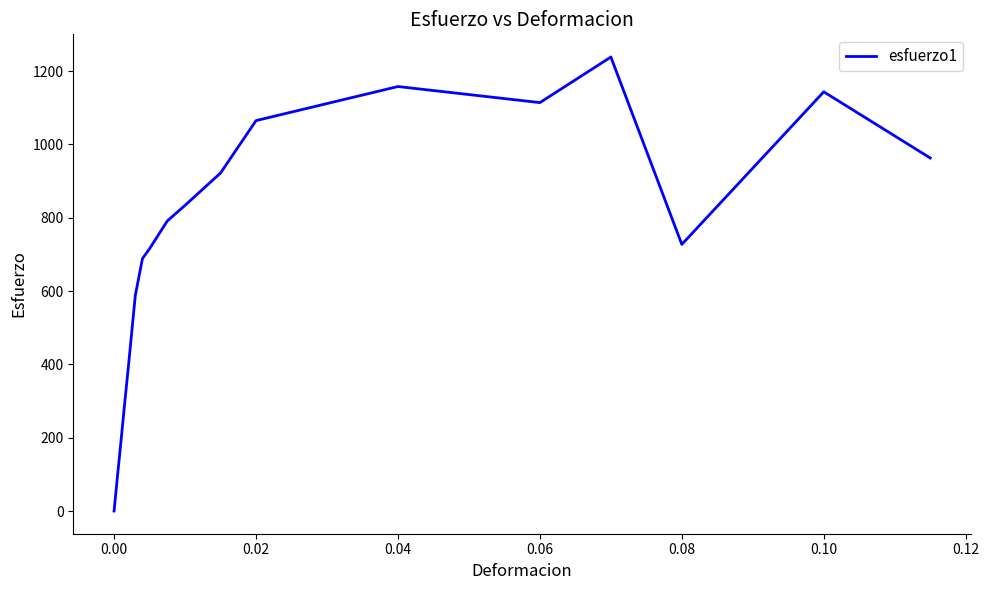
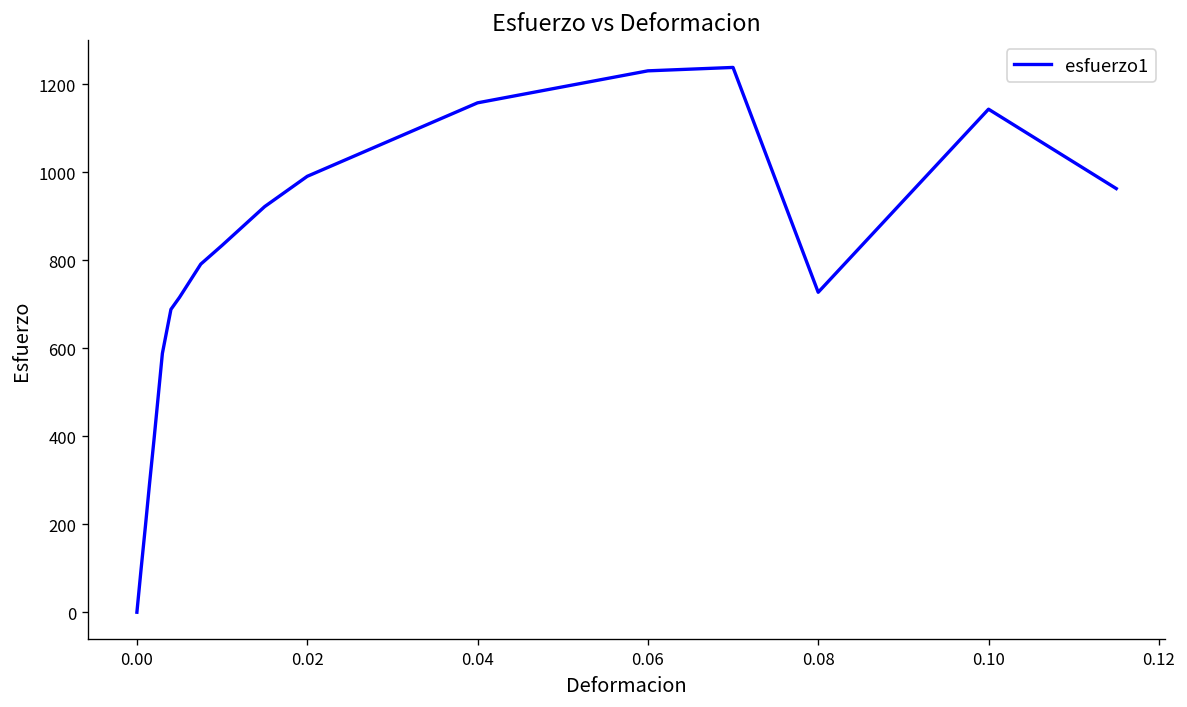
  {
    "0.00": 0,
-   "0.02": 1060,
+   "0.02": 990,
    "0.04": 1160,
-   "0.06": 1110,
+   "0.06": 1230,
    "0.08": 730,
    "0.10": 1140
  }
